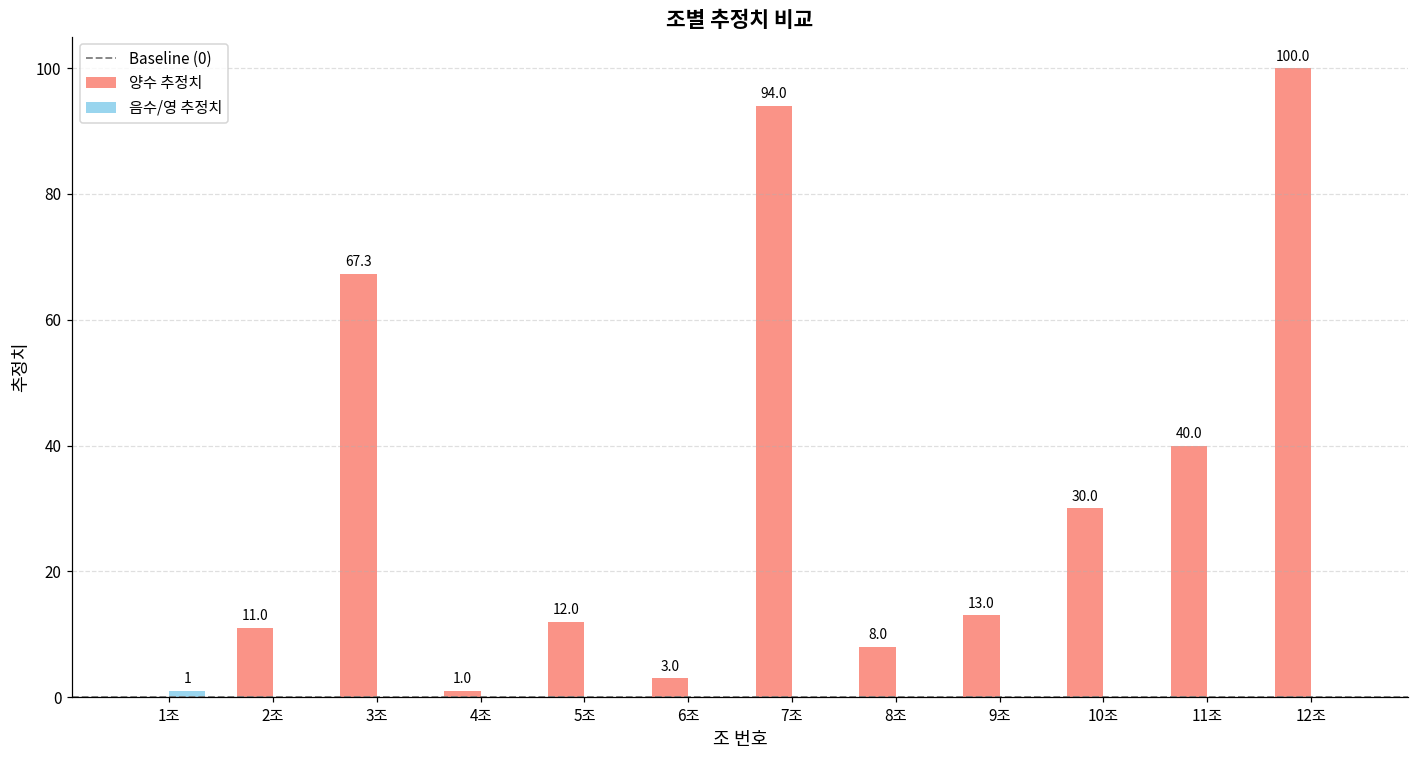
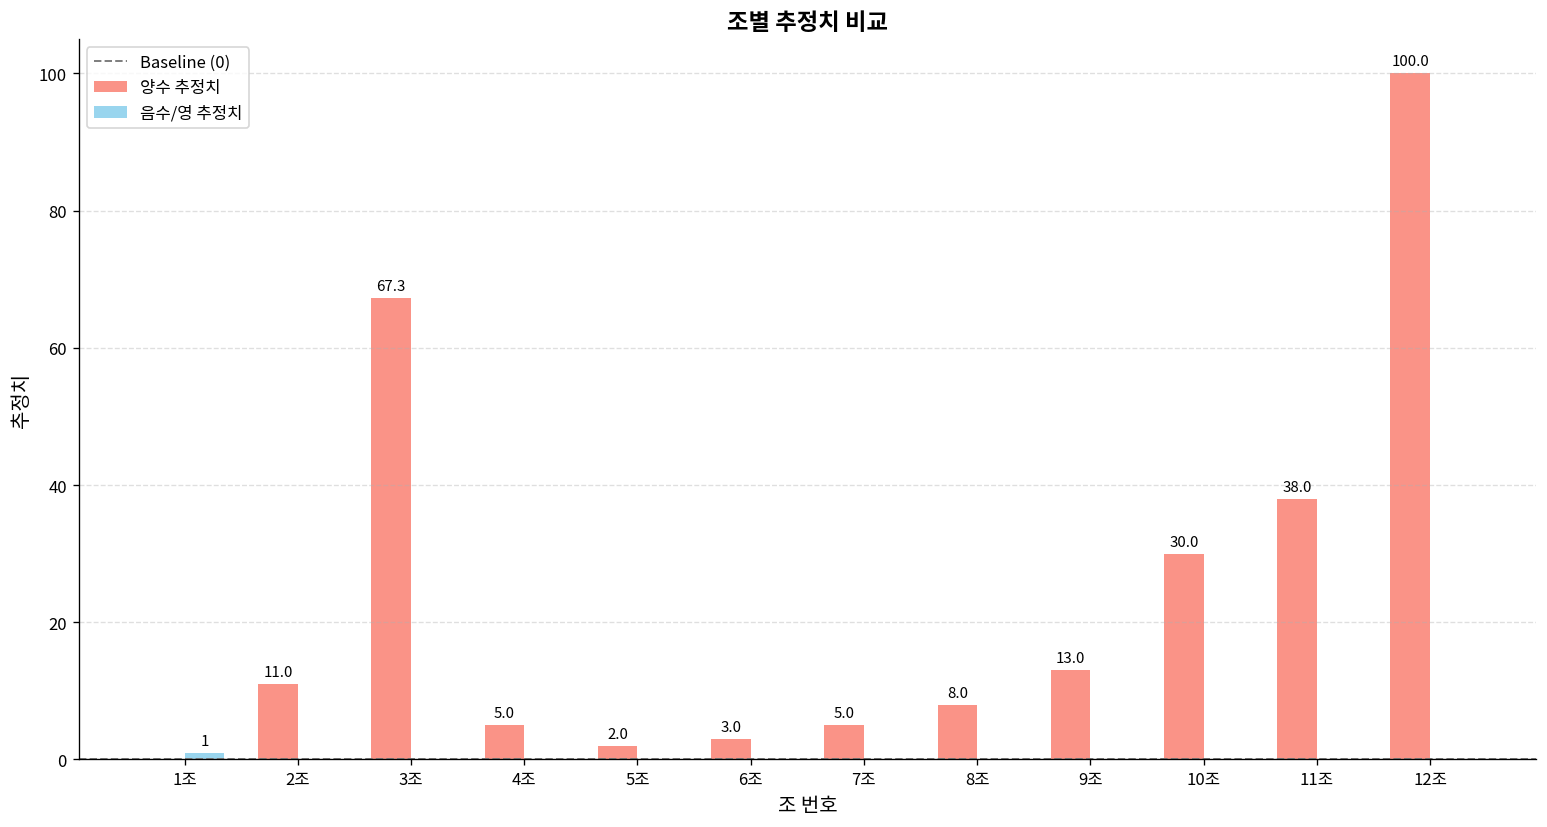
  {
    "양수 추정치": {
      "2조": 11.0,
      "3조": 67.3,
-     "4조": 1.0,
-     "5조": 12.0,
+     "4조": 5.0,
+     "5조": 2.0,
      "6조": 3.0,
-     "7조": 94.0,
+     "7조": 5.0,
      "8조": 8.0,
      "9조": 13.0,
      "10조": 30.0,
-     "11조": 40.0,
+     "11조": 38.0,
      "12조": 100.0
    },
    "음수/영 추정치": {
      "1조": 1
    }
  }
